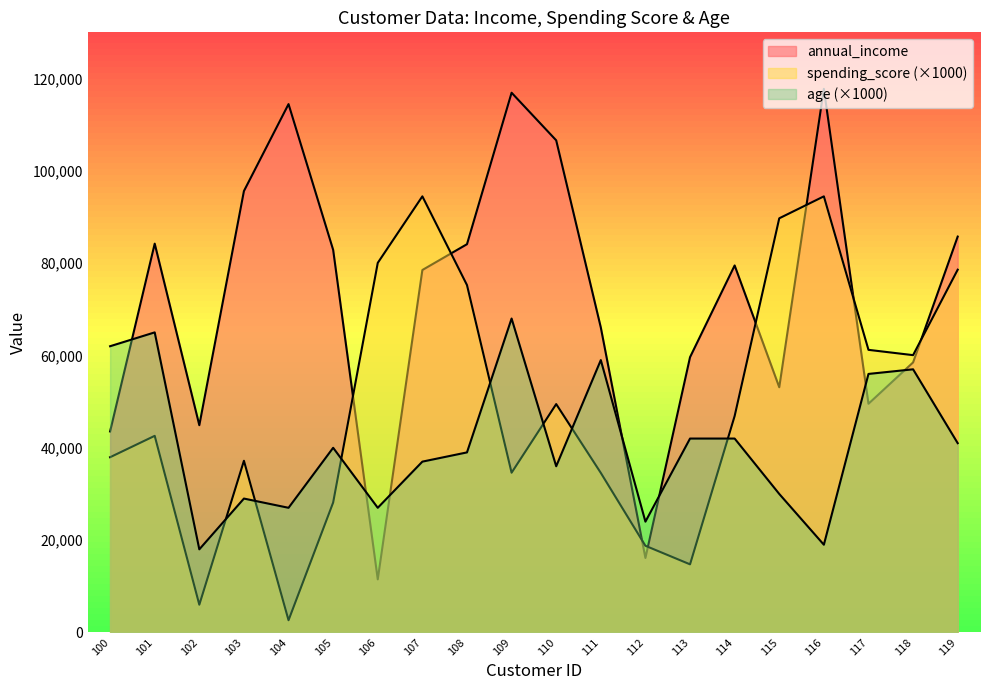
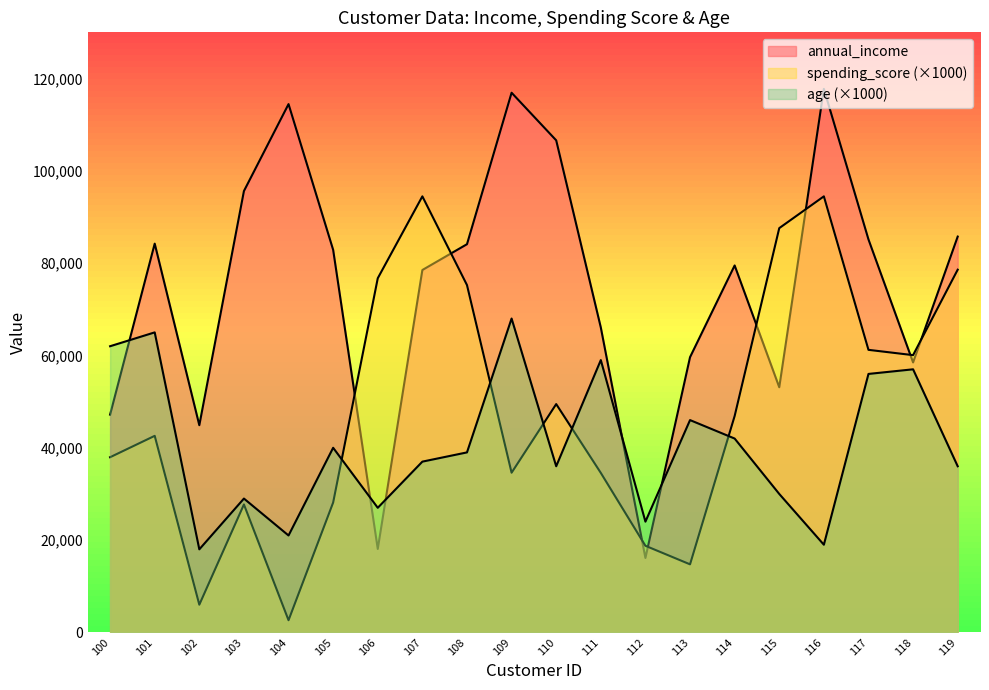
  {
    "annual_income": {
-     "100": "44,000",
+     "100": "47,000",
      "101": "84,000",
      "102": "45,000",
      "103": "96,000",
      "104": "114,000",
      "105": "83,000",
-     "106": "11,000",
+     "106": "18,000",
      "107": "79,000",
      "108": "84,000",
      "109": "117,000",
      "110": "107,000",
      "111": "66,000",
      "112": "16,000",
      "113": "60,000",
      "114": "79,000",
      "115": "53,000",
-     "117": "50,000",
+     "117": "85,000",
      "118": "58,000",
      "119": "86,000"
    },
    "spending_score (×1000)": {
      "100": "38,000",
      "101": "43,000",
      "102": "6,000",
-     "103": "37,000",
+     "103": "28,000",
      "104": "3,000",
      "105": "28,000",
-     "106": "80,000",
+     "106": "77,000",
      "107": "94,000",
      "108": "75,000",
      "109": "35,000",
      "110": "49,000",
      "111": "35,000",
      "112": "19,000",
      "113": "15,000",
      "114": "47,000",
-     "115": "90,000",
+     "115": "88,000",
      "116": "94,000",
      "117": "61,000",
      "118": "60,000",
      "119": "79,000"
    },
    "age (×1000)": {
      "100": "62,000",
      "101": "65,000",
      "102": "18,000",
      "103": "29,000",
-     "104": "27,000",
+     "104": "21,000",
      "105": "40,000",
      "106": "27,000",
      "107": "37,000",
      "108": "39,000",
      "109": "68,000",
      "110": "36,000",
      "111": "59,000",
      "112": "24,000",
-     "113": "42,000",
+     "113": "46,000",
      "114": "42,000",
      "115": "30,000",
      "116": "19,000",
      "117": "56,000",
      "118": "57,000",
-     "119": "41,000"
+     "119": "36,000"
    }
  }
